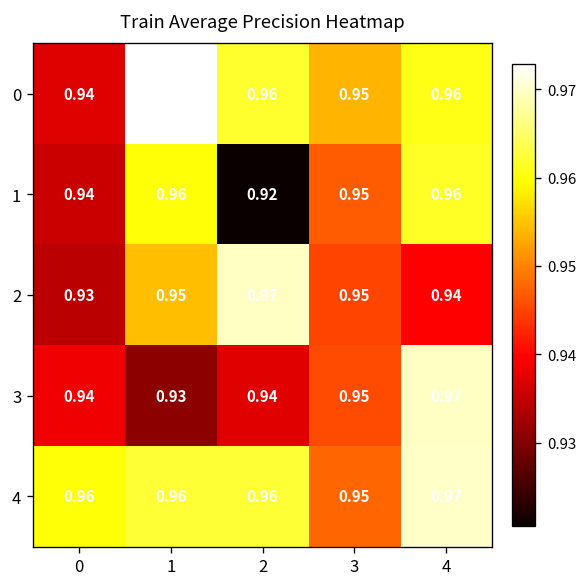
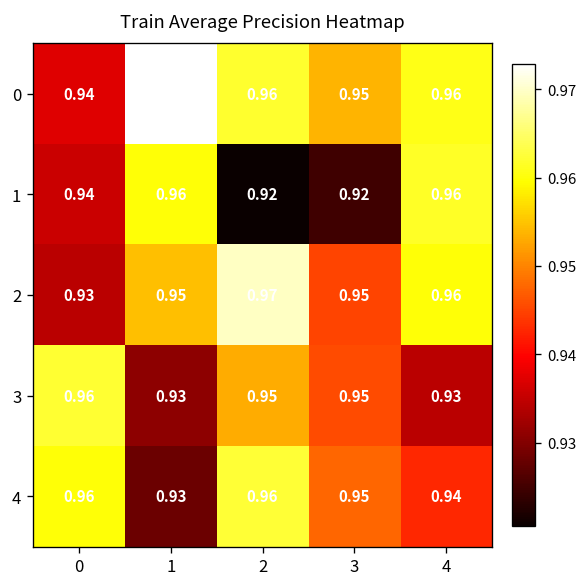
  {
    "0": {
      "0": 0.94,
      "2": 0.96,
      "3": 0.95,
      "4": 0.96
    },
    "1": {
      "0": 0.94,
      "1": 0.96,
      "2": 0.92,
-     "3": 0.95,
+     "3": 0.92,
      "4": 0.96
    },
    "2": {
      "0": 0.93,
      "1": 0.95,
      "2": 0.97,
      "3": 0.95,
-     "4": 0.94
+     "4": 0.96
    },
    "3": {
-     "0": 0.94,
+     "0": 0.96,
      "1": 0.93,
-     "2": 0.94,
+     "2": 0.95,
      "3": 0.95,
-     "4": 0.97
+     "4": 0.93
    },
    "4": {
      "0": 0.96,
-     "1": 0.96,
+     "1": 0.93,
      "2": 0.96,
      "3": 0.95,
-     "4": 0.97
+     "4": 0.94
    }
  }
